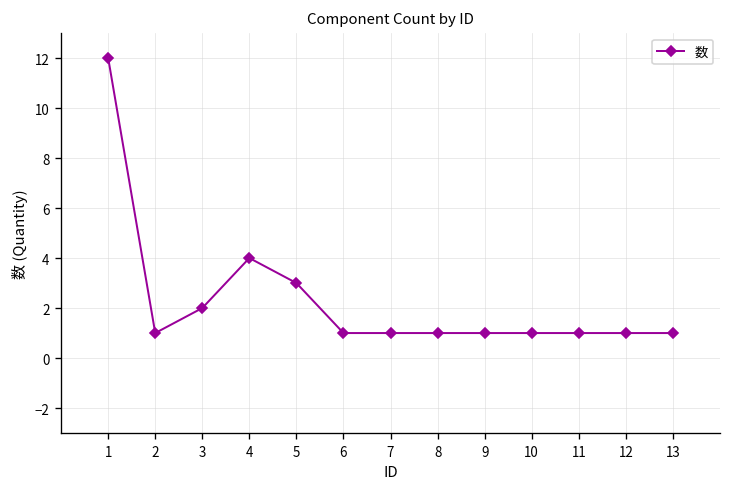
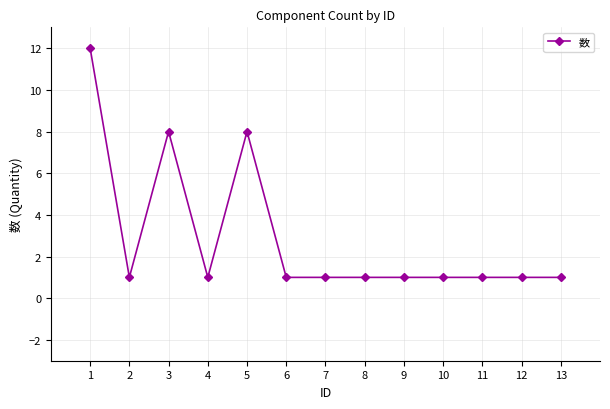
  {
    "1": 12,
    "2": 1,
-   "3": 2,
-   "4": 4,
-   "5": 3,
+   "3": 8,
+   "4": 1,
+   "5": 8,
    "6": 1,
    "7": 1,
    "8": 1,
    "9": 1,
    "10": 1,
    "11": 1,
    "12": 1,
    "13": 1
  }
